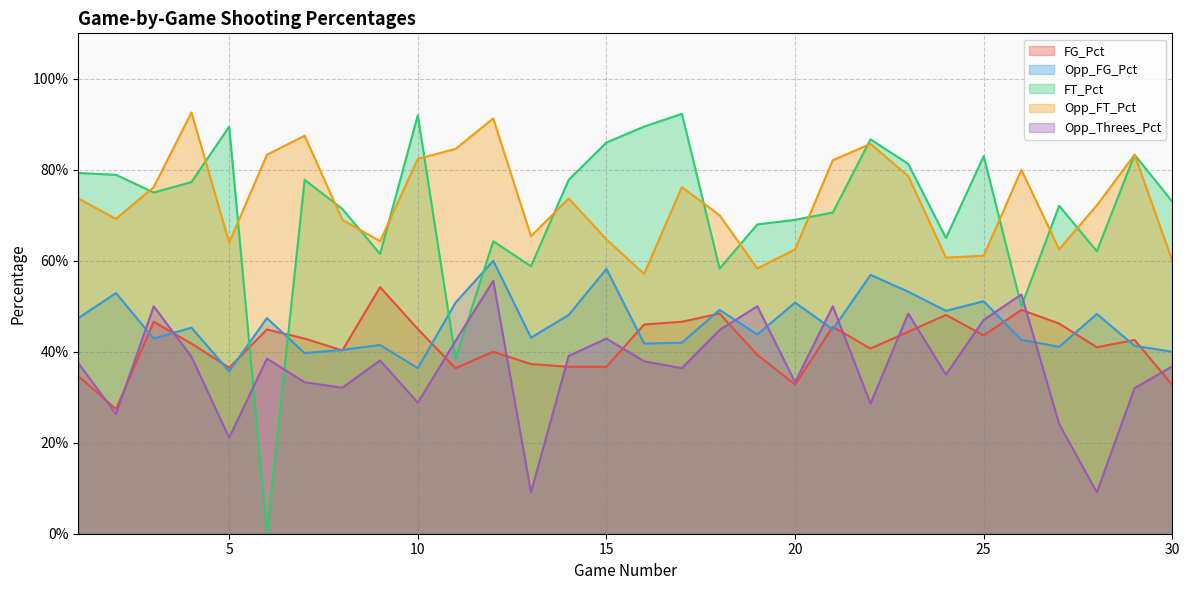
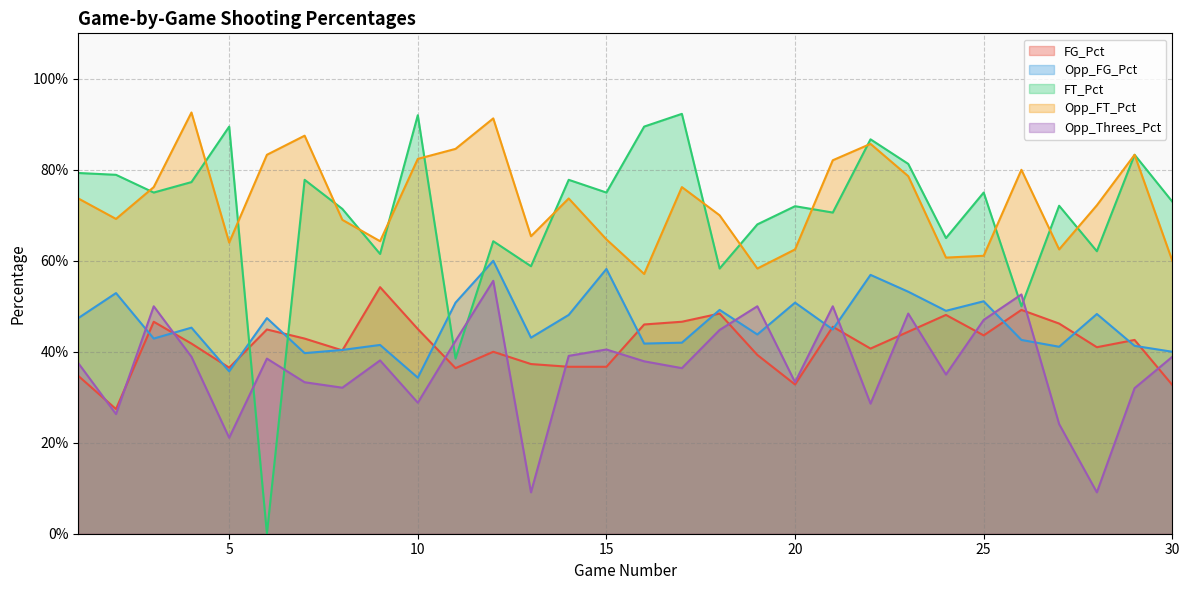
  {
    "Opp_FG_Pct": {
      "5": "36%",
-     "10": "36%",
+     "10": "34%",
      "15": "58%",
      "20": "51%",
      "25": "51%",
      "30": "40%"
    },
    "FT_Pct": {
      "5": "90%",
      "10": "92%",
-     "15": "86%",
-     "20": "69%",
-     "25": "83%",
+     "15": "75%",
+     "20": "72%",
+     "25": "75%",
      "30": "73%"
    },
    "Opp_Threes_Pct": {
      "5": "21%",
      "10": "29%",
-     "15": "43%",
+     "15": "41%",
      "25": "47%",
-     "30": "37%"
+     "30": "39%"
    }
  }
